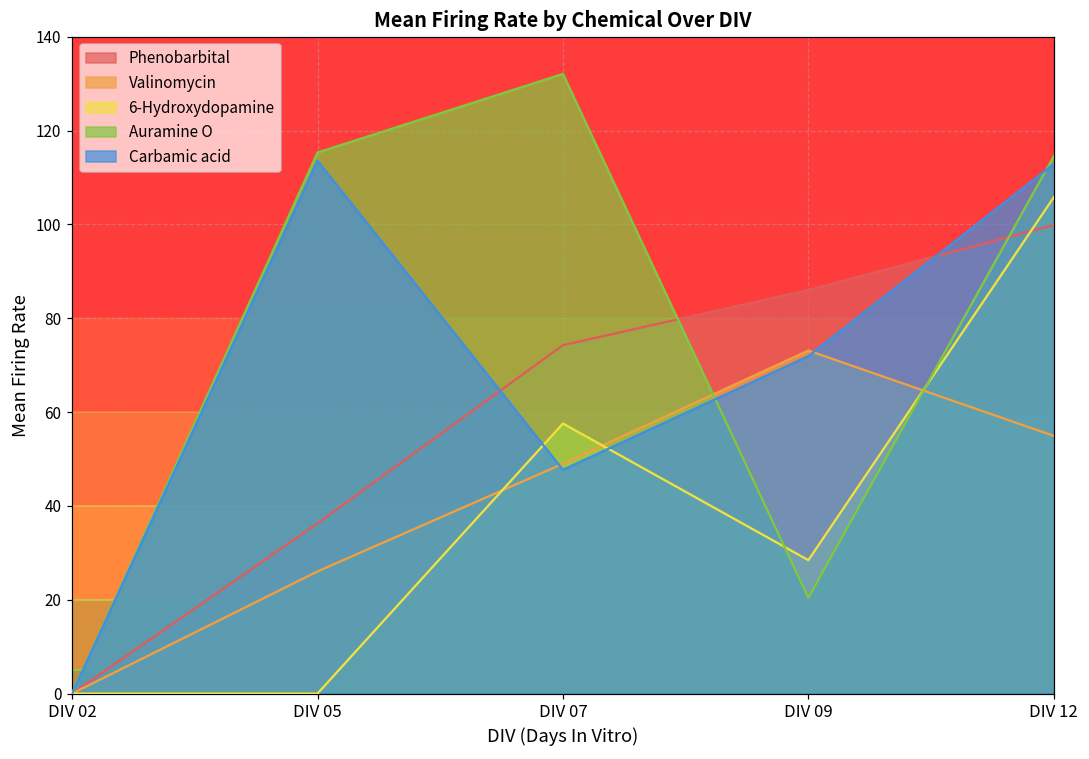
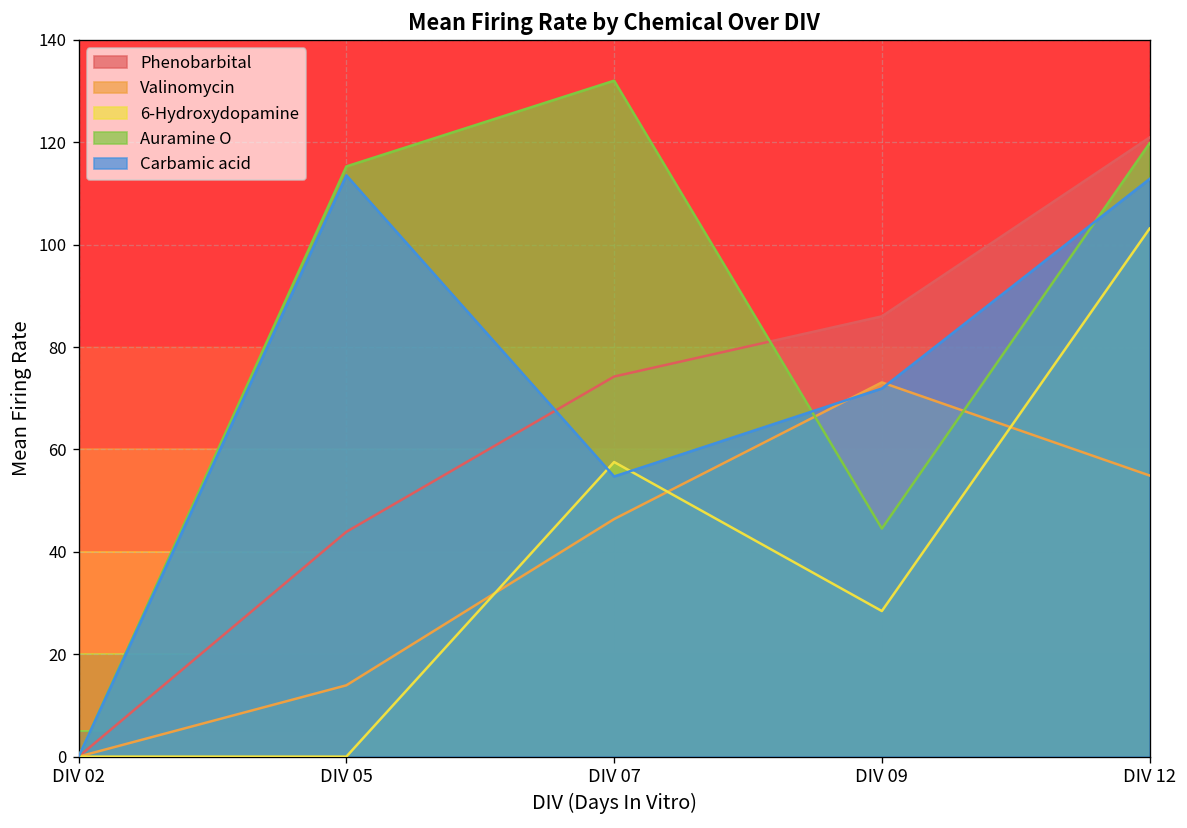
  {
    "Phenobarbital": {
-     "DIV 05": 36,
+     "DIV 05": 44,
      "DIV 07": 74,
      "DIV 09": 86,
-     "DIV 12": 100
+     "DIV 12": 121
    },
    "Valinomycin": {
-     "DIV 05": 26,
-     "DIV 07": 49,
+     "DIV 05": 14,
+     "DIV 07": 46,
      "DIV 09": 73,
      "DIV 12": 55
    },
    "6-Hydroxydopamine": {
      "DIV 05": 0,
      "DIV 07": 58,
      "DIV 09": 28,
-     "DIV 12": 106
+     "DIV 12": 103
    },
    "Auramine O": {
      "DIV 05": 115,
      "DIV 07": 132,
-     "DIV 09": 20,
-     "DIV 12": 115
+     "DIV 09": 45,
+     "DIV 12": 120
    },
    "Carbamic acid": {
      "DIV 05": 114,
-     "DIV 07": 48,
+     "DIV 07": 55,
      "DIV 09": 72,
      "DIV 12": 113
    }
  }
